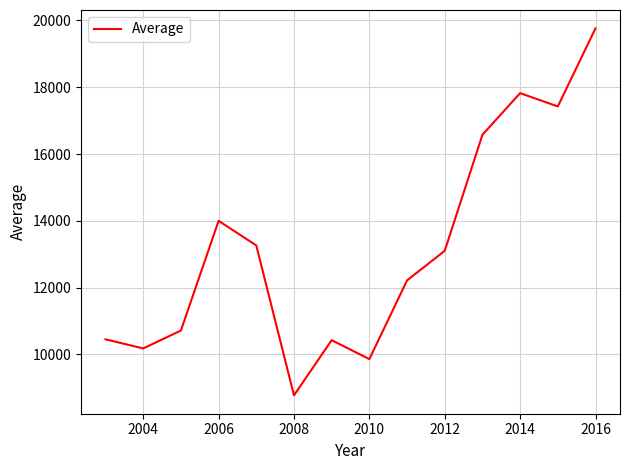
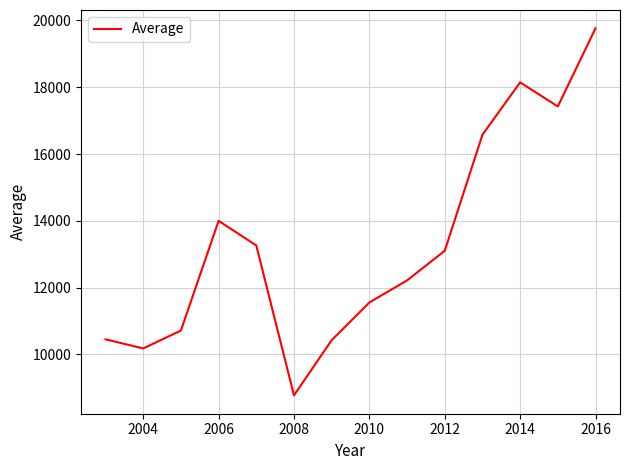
  {
    "2004": 10200,
    "2006": 14000,
    "2008": 8800,
-   "2010": 9900,
+   "2010": 11600,
    "2012": 13100,
-   "2014": 17800,
+   "2014": 18100,
    "2016": 19800
  }
